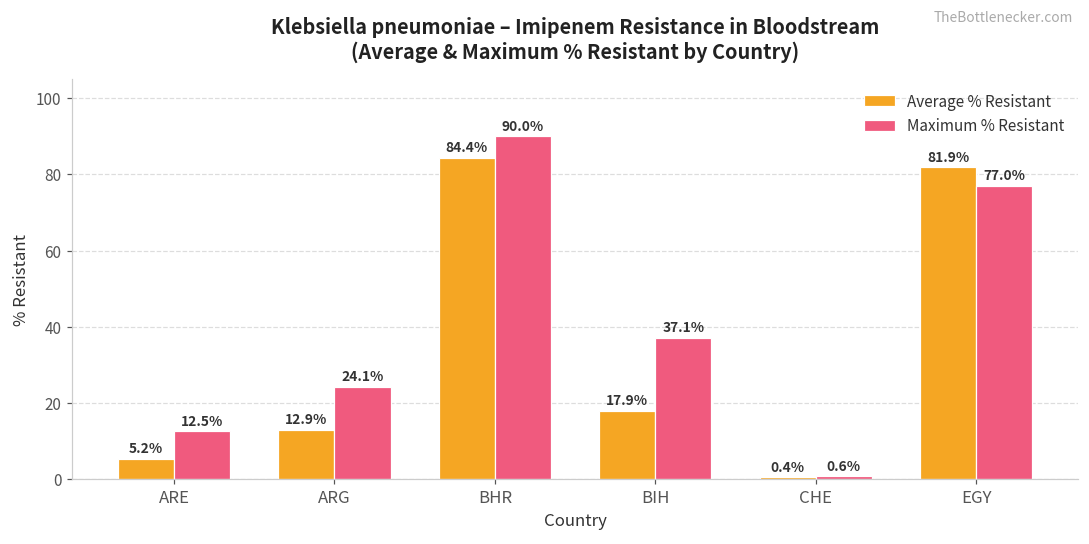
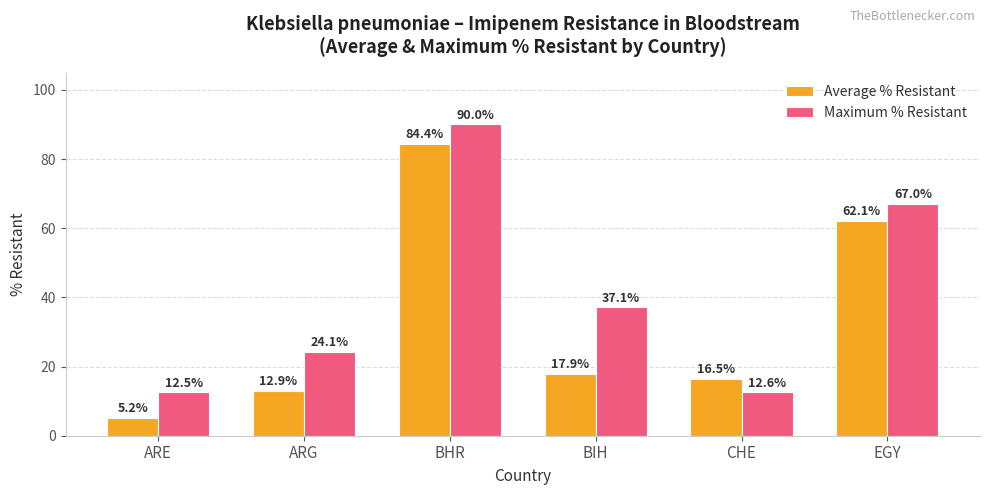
  {
    "Average % Resistant": {
      "ARE": "5.2%",
      "ARG": "12.9%",
      "BHR": "84.4%",
      "BIH": "17.9%",
-     "CHE": "0.4%",
-     "EGY": "81.9%"
+     "CHE": "16.5%",
+     "EGY": "62.1%"
    },
    "Maximum % Resistant": {
      "ARE": "12.5%",
      "ARG": "24.1%",
      "BHR": "90.0%",
      "BIH": "37.1%",
-     "CHE": "0.6%",
-     "EGY": "77.0%"
+     "CHE": "12.6%",
+     "EGY": "67.0%"
    }
  }
